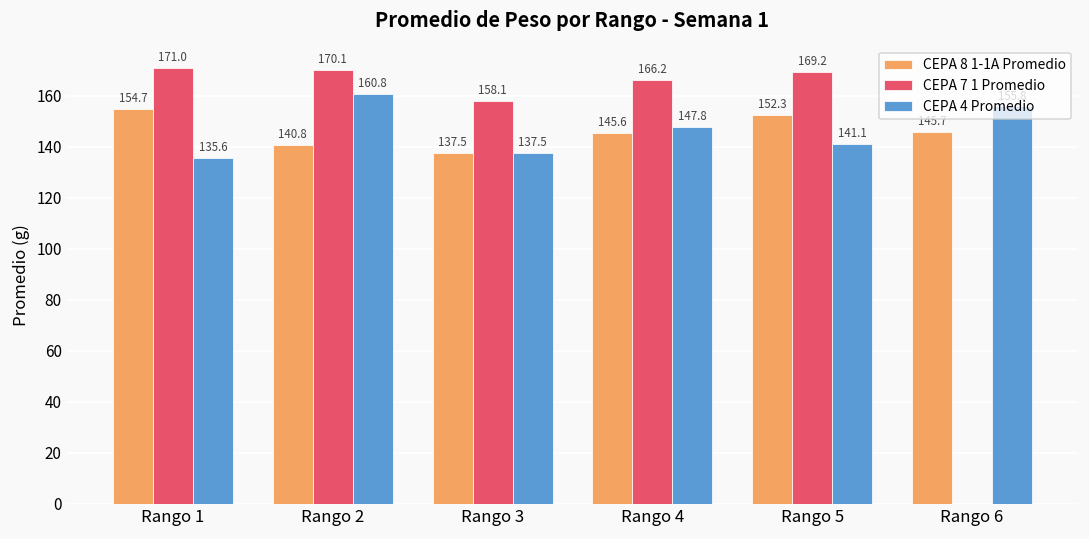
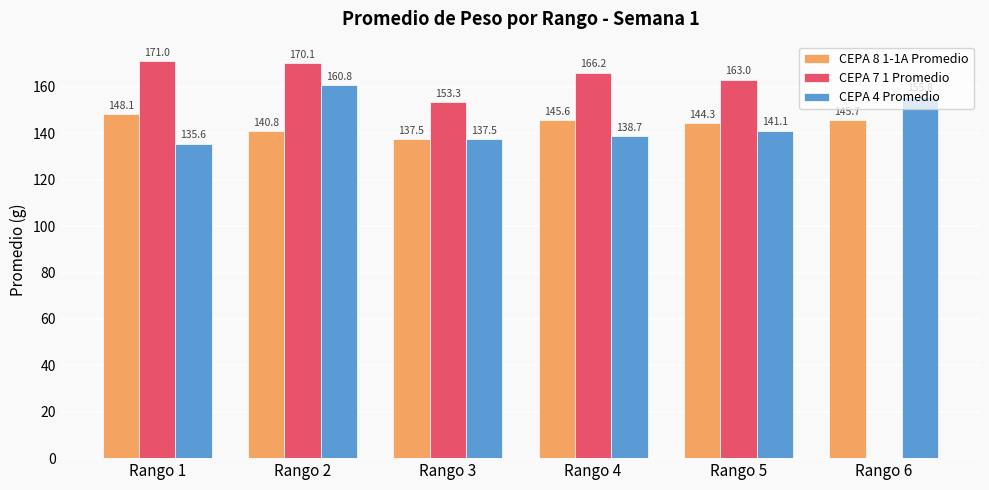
  {
    "CEPA 8 1-1A Promedio": {
-     "Rango 1": 154.7,
+     "Rango 1": 148.1,
      "Rango 2": 140.8,
      "Rango 3": 137.5,
      "Rango 4": 145.6,
-     "Rango 5": 152.3
+     "Rango 5": 144.3
    },
    "CEPA 7 1 Promedio": {
      "Rango 1": 171.0,
      "Rango 2": 170.1,
-     "Rango 3": 158.1,
+     "Rango 3": 153.3,
      "Rango 4": 166.2,
-     "Rango 5": 169.2
+     "Rango 5": 163.0
    },
    "CEPA 4 Promedio": {
      "Rango 1": 135.6,
      "Rango 2": 160.8,
      "Rango 3": 137.5,
-     "Rango 4": 147.8,
+     "Rango 4": 138.7,
      "Rango 5": 141.1
    }
  }
